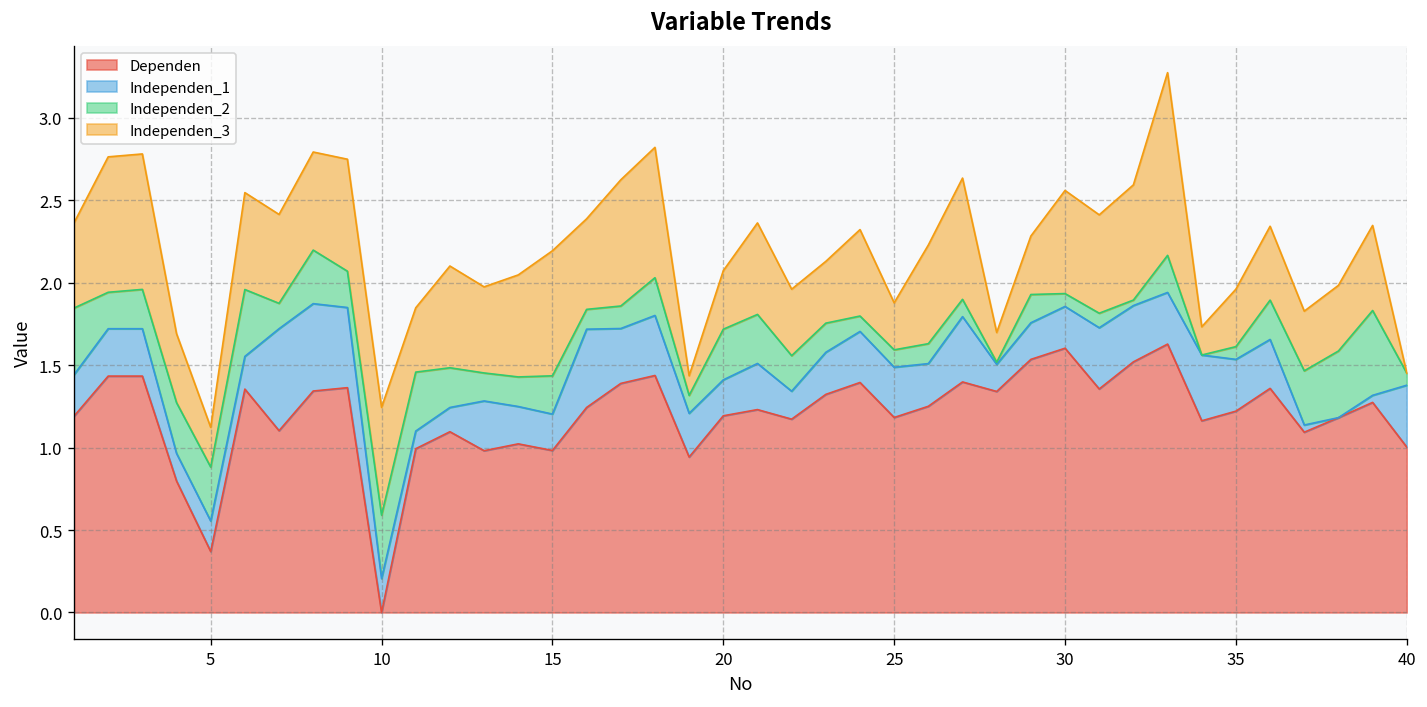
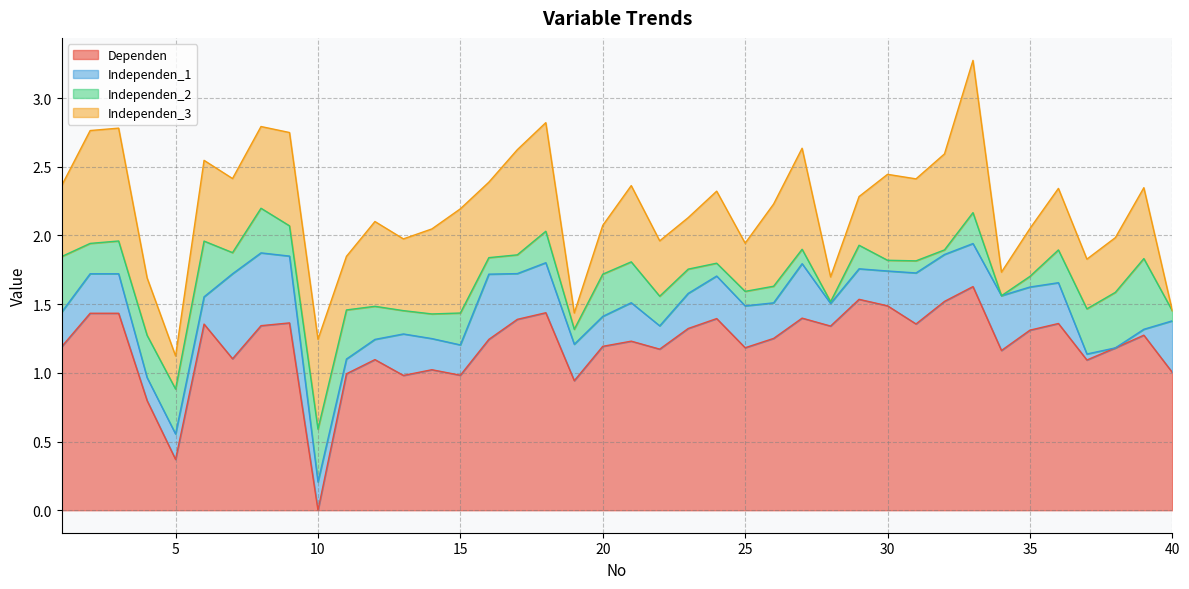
  {
    "Dependen": {
      "5": 0.37,
      "10": 0.00,
      "15": 0.98,
      "20": 1.19,
      "25": 1.18,
-     "30": 1.60,
-     "35": 1.22,
+     "30": 1.49,
+     "35": 1.31,
      "40": 1.00
    },
    "Independen_1": {
      "5": 0.19,
      "10": 0.21,
      "15": 0.22,
      "20": 0.22,
      "25": 0.30,
      "30": 0.25,
      "35": 0.31,
      "40": 0.38
    },
    "Independen_2": {
      "5": 0.33,
      "10": 0.38,
      "15": 0.23,
      "20": 0.31,
      "25": 0.11,
      "30": 0.08,
      "35": 0.08
    },
    "Independen_3": {
      "5": 0.24,
      "10": 0.65,
      "15": 0.76,
      "20": 0.36,
-     "25": 0.29,
+     "25": 0.35,
      "30": 0.63,
      "35": 0.35
    }
  }
